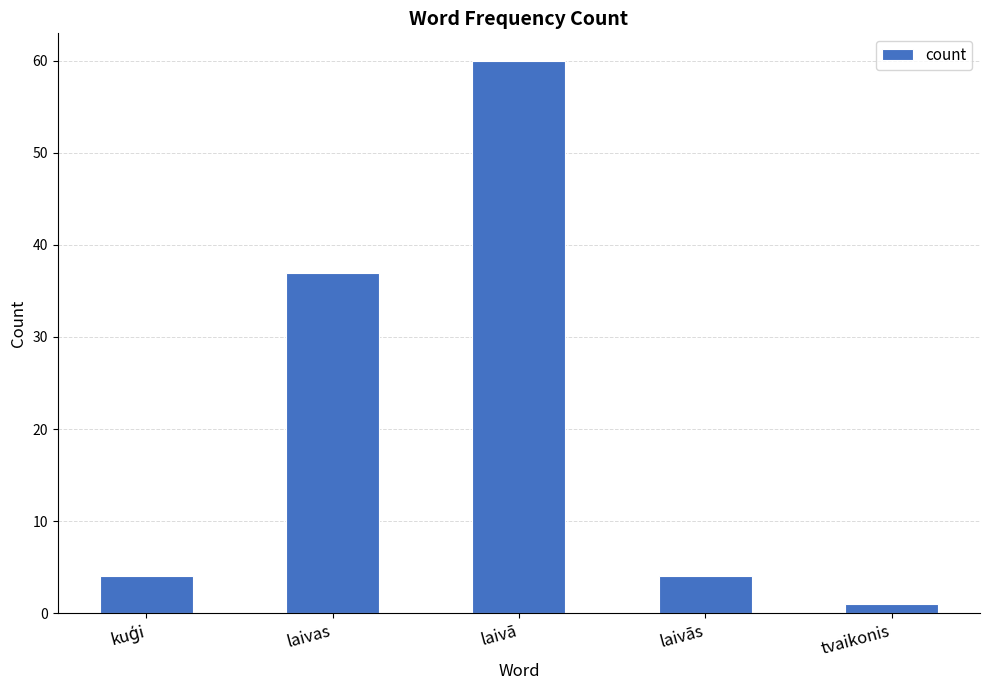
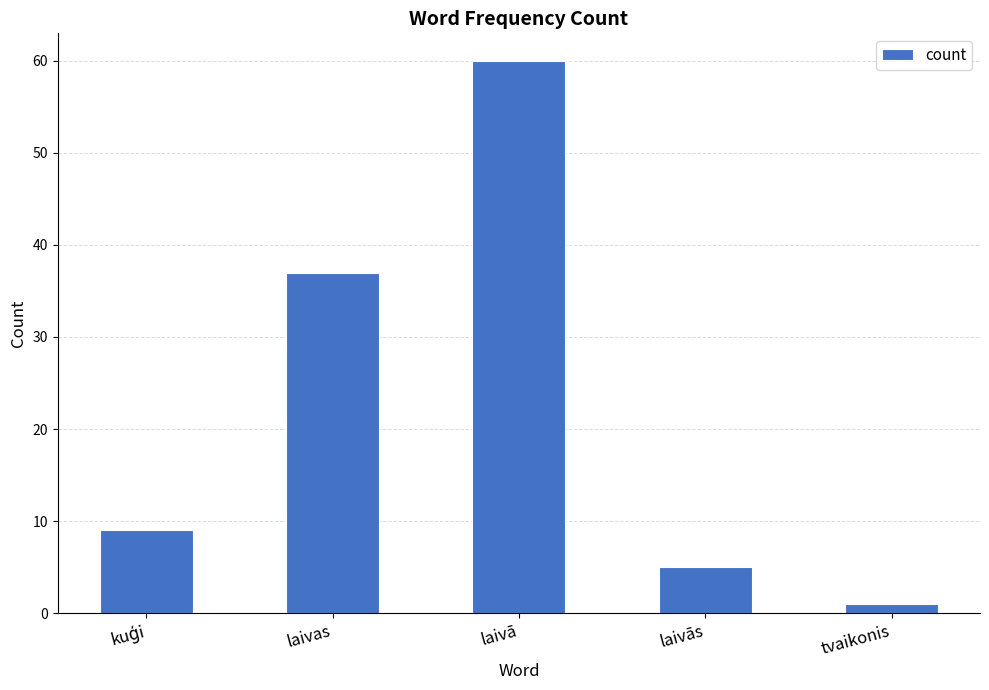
  {
-   "kuģi": 4,
+   "kuģi": 9,
    "laivas": 37,
    "laivā": 60,
-   "laivās": 4,
+   "laivās": 5,
    "tvaikonis": 1
  }
